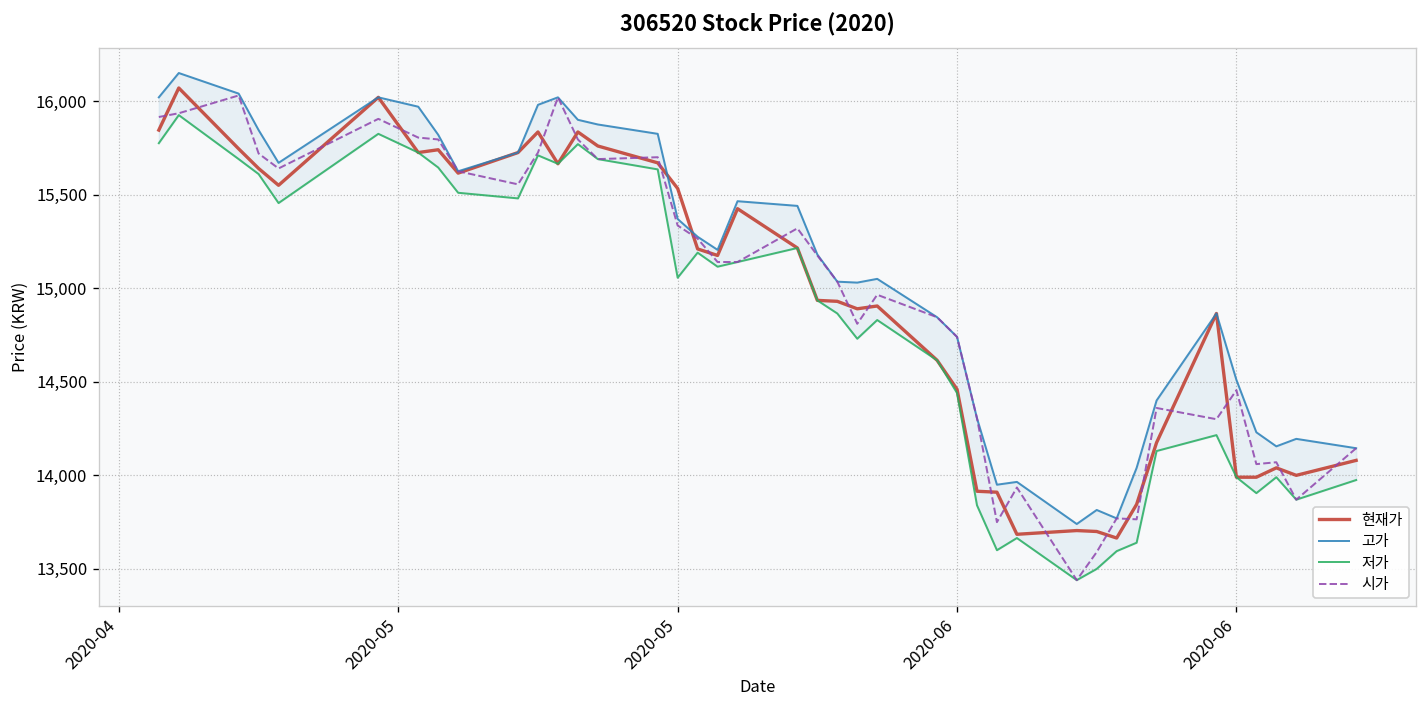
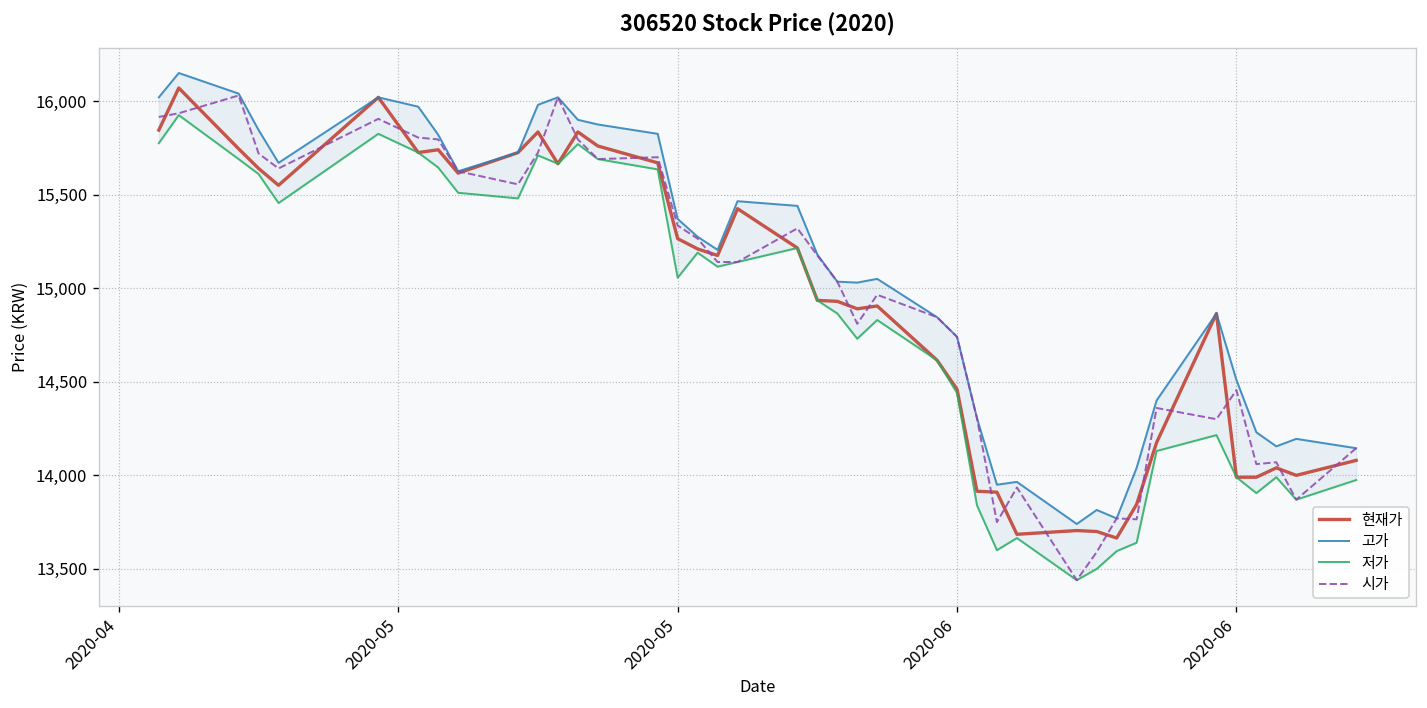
  {
    "현재가": {
-     "2020-05": "15,530"
+     "2020-05": "15,270"
    },
    "고가": {
      "2020-05": "15,370"
    },
    "저가": {
      "2020-05": "15,060"
    },
    "시가": {
      "2020-05": "15,340"
    }
  }
